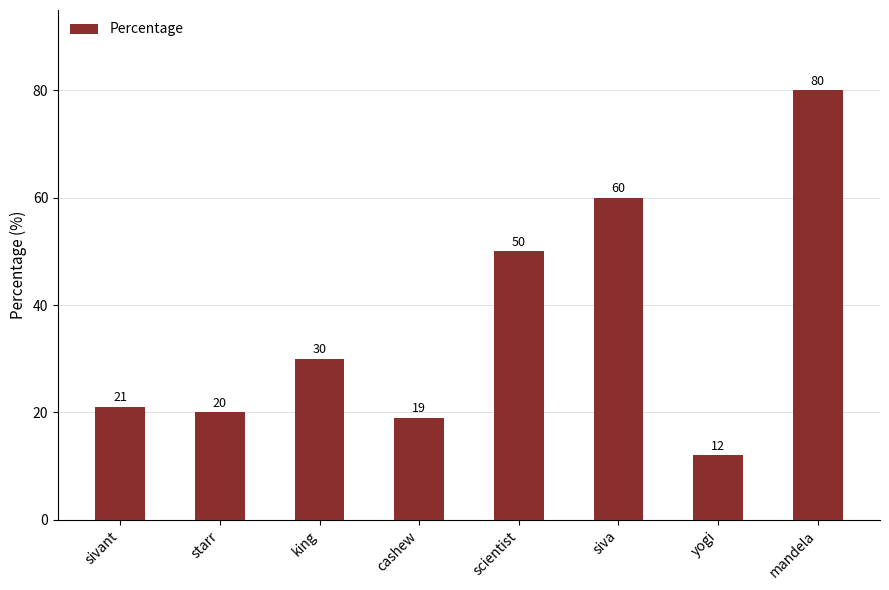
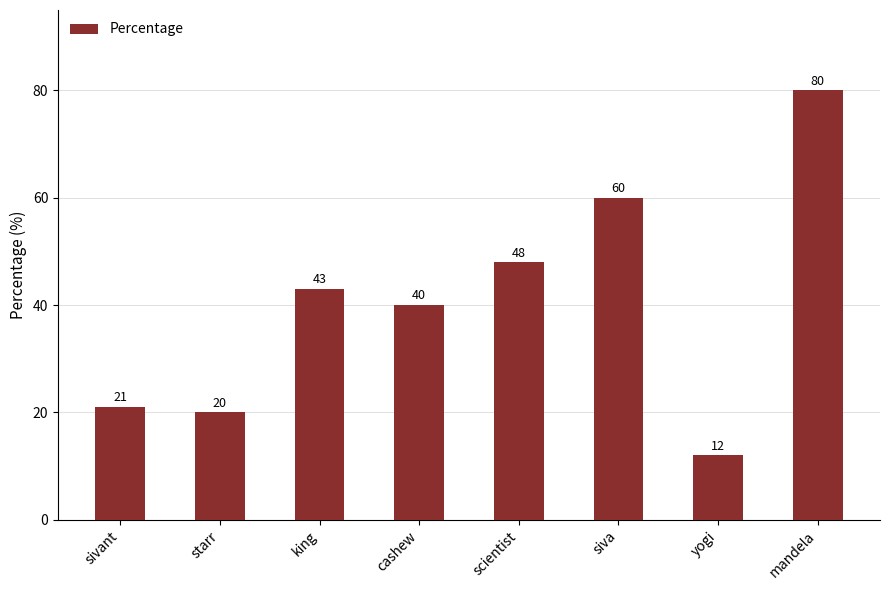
  {
    "sivant": 21,
    "starr": 20,
-   "king": 30,
-   "cashew": 19,
-   "scientist": 50,
+   "king": 43,
+   "cashew": 40,
+   "scientist": 48,
    "siva": 60,
    "yogi": 12,
    "mandela": 80
  }
